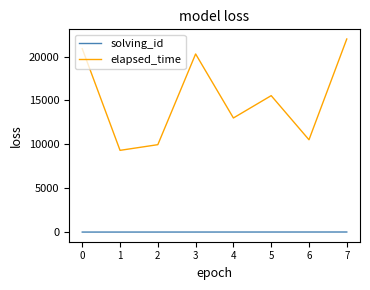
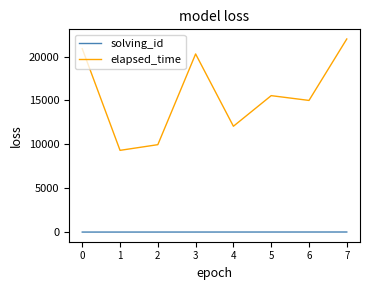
  {
    "solving_id": {
      "0": 0,
      "1": 0,
      "2": 0,
      "3": 0,
      "4": 0,
      "5": 0,
      "6": 0,
      "7": 0
    },
    "elapsed_time": {
      "1": 9000,
      "2": 10000,
      "3": 20000,
-     "4": 13000,
+     "4": 12000,
      "5": 16000,
-     "6": 11000,
+     "6": 15000,
      "7": 22000
    }
  }
